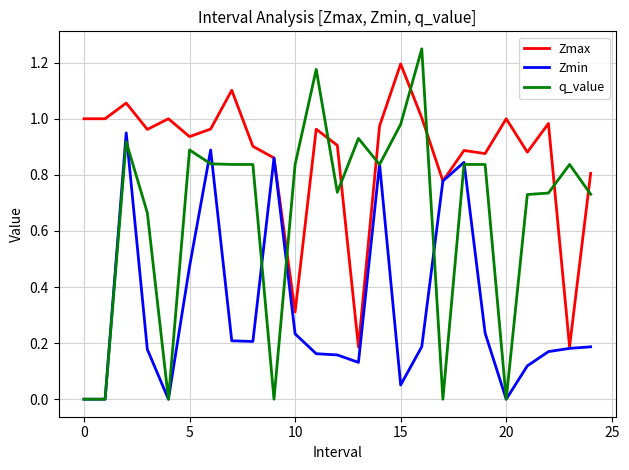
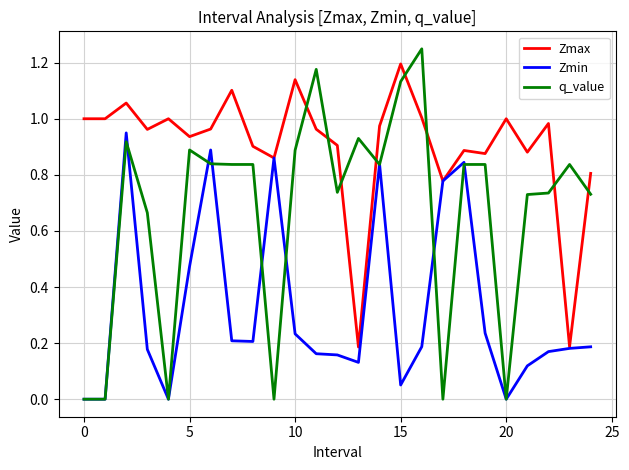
  {
    "Zmax": {
      "0": 1.00,
      "5": 0.94,
-     "10": 0.31,
+     "10": 1.14,
      "15": 1.20,
      "20": 1.00
    },
    "Zmin": {
      "5": 0.47,
      "10": 0.23,
      "15": 0.05
    },
    "q_value": {
      "5": 0.89,
-     "10": 0.84,
-     "15": 0.98
+     "10": 0.89,
+     "15": 1.13
    }
  }
